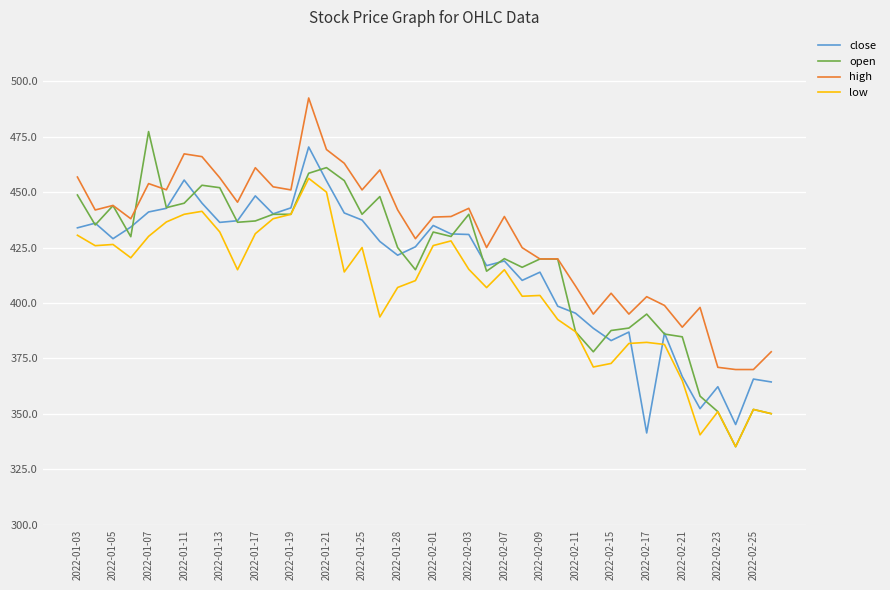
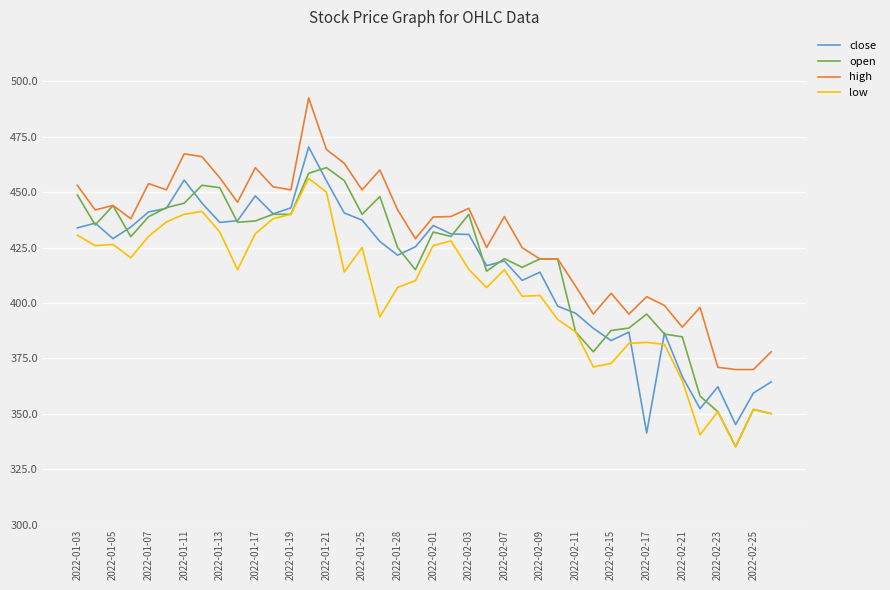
  {
    "close": {
      "2022-01-03": 434,
      "2022-01-05": 429,
      "2022-01-07": 441,
      "2022-01-11": 455,
      "2022-01-13": 436,
      "2022-01-17": 448,
      "2022-01-19": 443,
      "2022-01-21": 455,
      "2022-01-25": 437,
      "2022-01-28": 422,
      "2022-02-01": 435,
      "2022-02-03": 431,
      "2022-02-09": 414,
      "2022-02-11": 395,
      "2022-02-15": 383,
      "2022-02-17": 341,
      "2022-02-21": 367,
      "2022-02-23": 362,
-     "2022-02-25": 366
+     "2022-02-25": 359
    },
    "open": {
      "2022-01-03": 449,
-     "2022-01-07": 477,
+     "2022-01-07": 439,
      "2022-01-11": 445,
      "2022-01-13": 452,
      "2022-01-17": 437,
      "2022-01-21": 461,
      "2022-01-25": 440,
      "2022-01-28": 425,
      "2022-02-01": 432,
      "2022-02-03": 440,
      "2022-02-15": 388,
      "2022-02-17": 395,
      "2022-02-21": 385
    },
    "high": {
-     "2022-01-03": 457,
+     "2022-01-03": 453,
      "2022-01-07": 454,
      "2022-01-11": 467,
      "2022-01-13": 457,
      "2022-01-17": 461,
      "2022-01-19": 451,
      "2022-01-21": 469,
      "2022-01-25": 451,
      "2022-01-28": 442,
      "2022-02-01": 439,
      "2022-02-03": 443,
      "2022-02-07": 439,
      "2022-02-11": 408,
      "2022-02-15": 404,
      "2022-02-17": 403,
      "2022-02-21": 389,
      "2022-02-23": 371,
      "2022-02-25": 370
    },
    "low": {
      "2022-01-03": 431,
      "2022-01-05": 426,
      "2022-01-07": 430,
      "2022-01-11": 440,
      "2022-01-13": 432,
      "2022-01-17": 431,
      "2022-01-21": 450,
      "2022-01-25": 425,
      "2022-01-28": 407,
      "2022-02-01": 426,
      "2022-02-03": 415,
      "2022-02-07": 415,
      "2022-02-09": 403,
      "2022-02-15": 373,
      "2022-02-17": 382,
      "2022-02-21": 365
    }
  }
